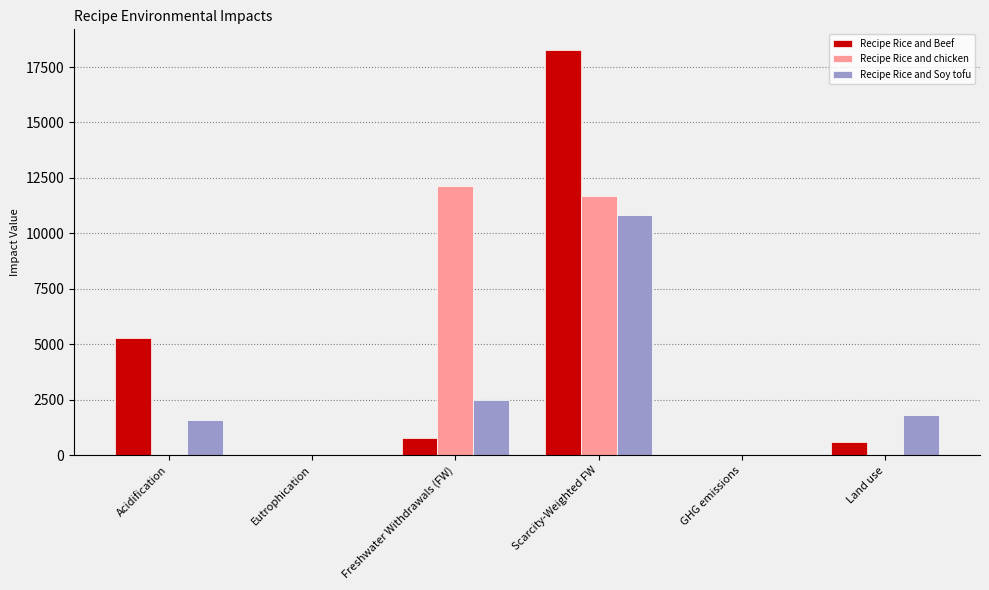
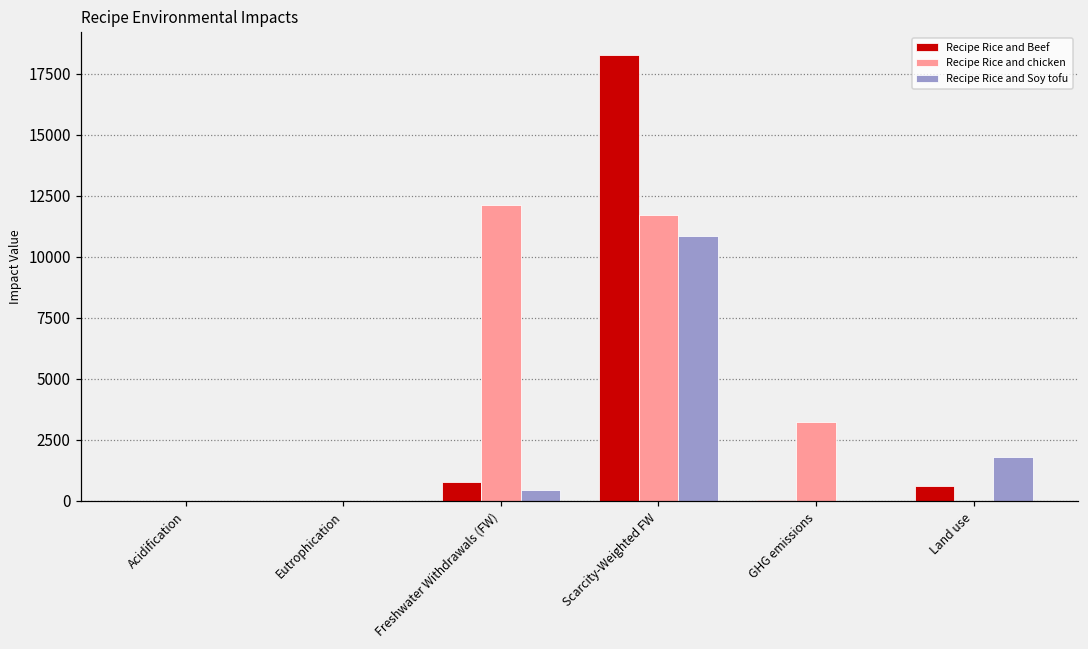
  {
    "Recipe Rice and Beef": {
-     "Acidification": 5300,
+     "Acidification": 0,
      "Freshwater Withdrawals (FW)": 800,
      "Scarcity-Weighted FW": 18300,
      "Land use": 600
    },
    "Recipe Rice and chicken": {
      "Freshwater Withdrawals (FW)": 12100,
      "Scarcity-Weighted FW": 11700,
-     "GHG emissions": 0
+     "GHG emissions": 3200
    },
    "Recipe Rice and Soy tofu": {
-     "Acidification": 1600,
-     "Freshwater Withdrawals (FW)": 2500,
+     "Acidification": 0,
+     "Freshwater Withdrawals (FW)": 500,
      "Scarcity-Weighted FW": 10800,
      "Land use": 1800
    }
  }
